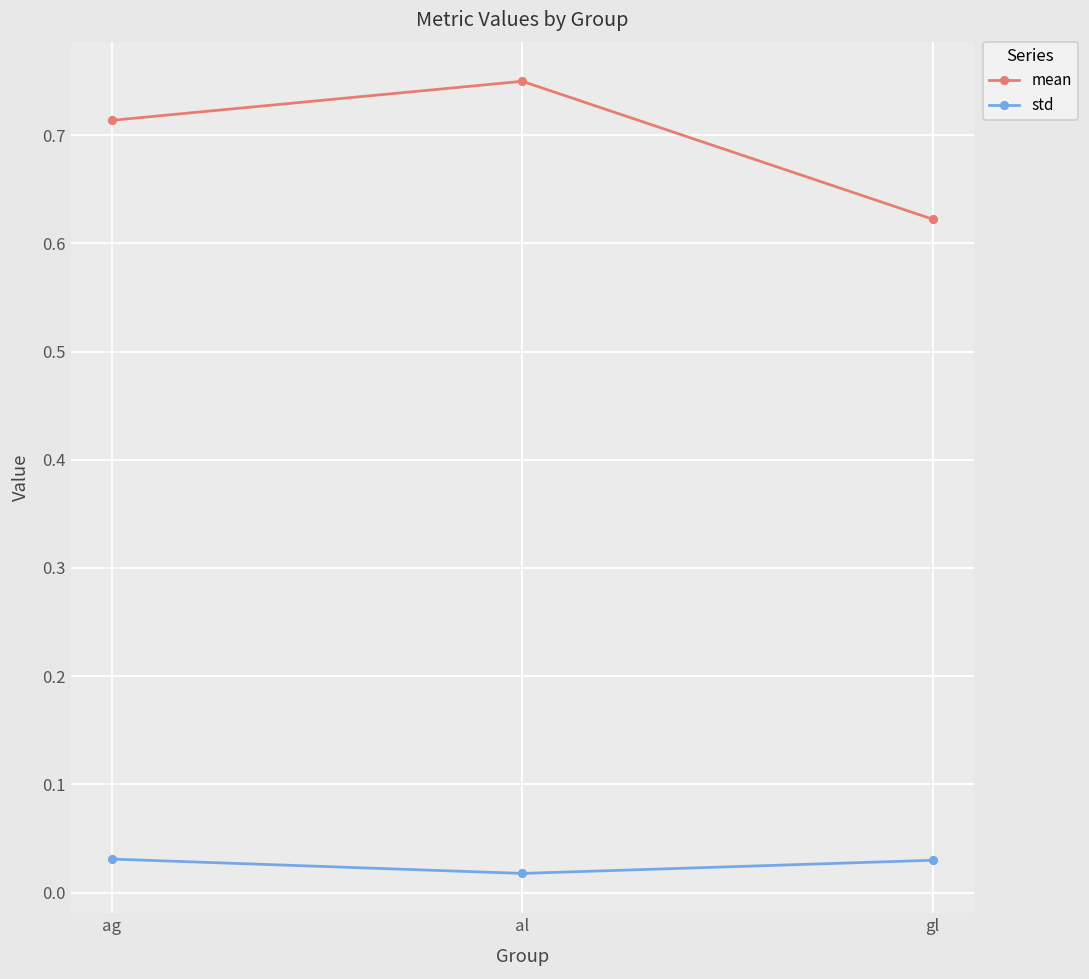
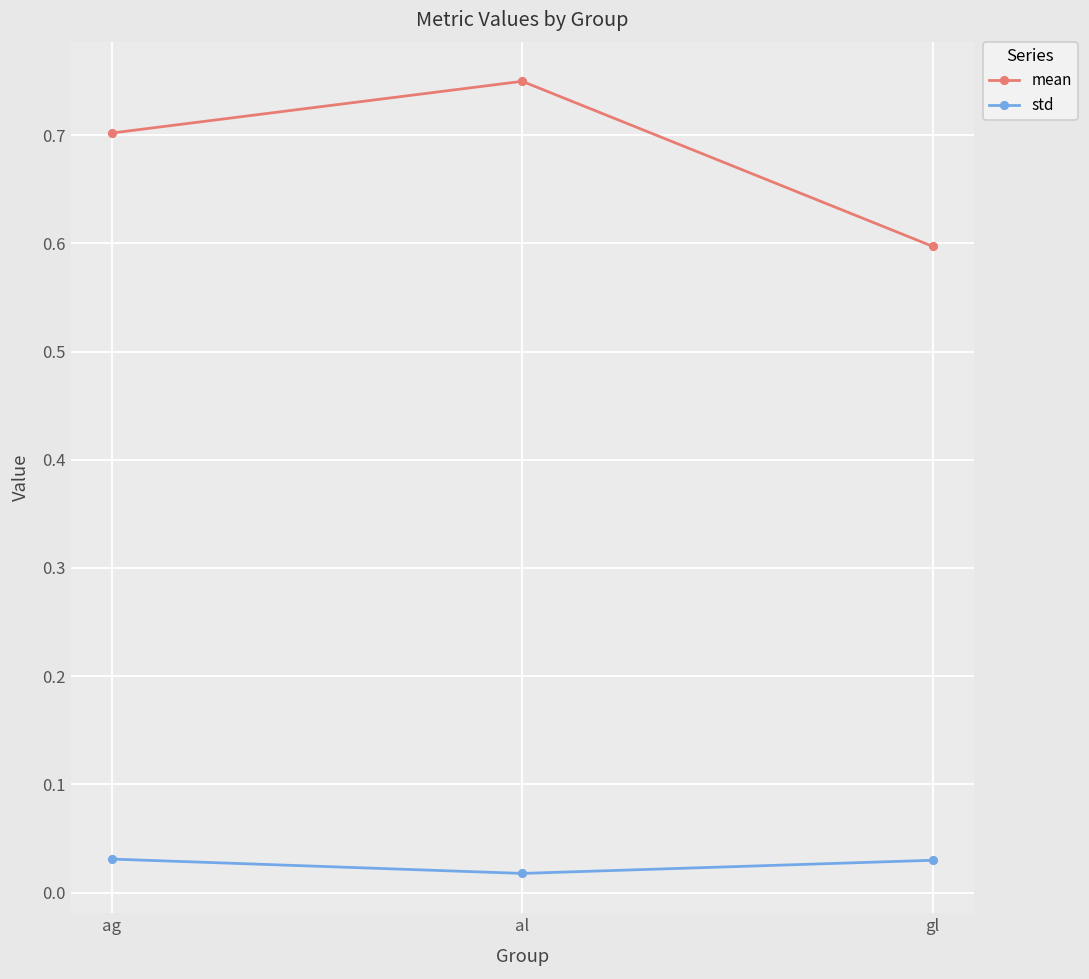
  {
    "mean": {
-     "ag": 0.71,
+     "ag": 0.70,
      "al": 0.75,
-     "gl": 0.62
+     "gl": 0.60
    },
    "std": {
      "ag": 0.03,
      "al": 0.02,
      "gl": 0.03
    }
  }
